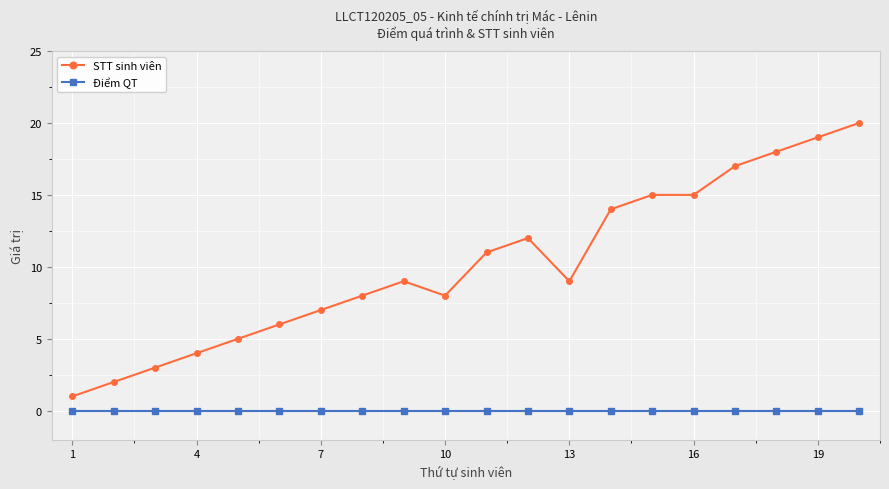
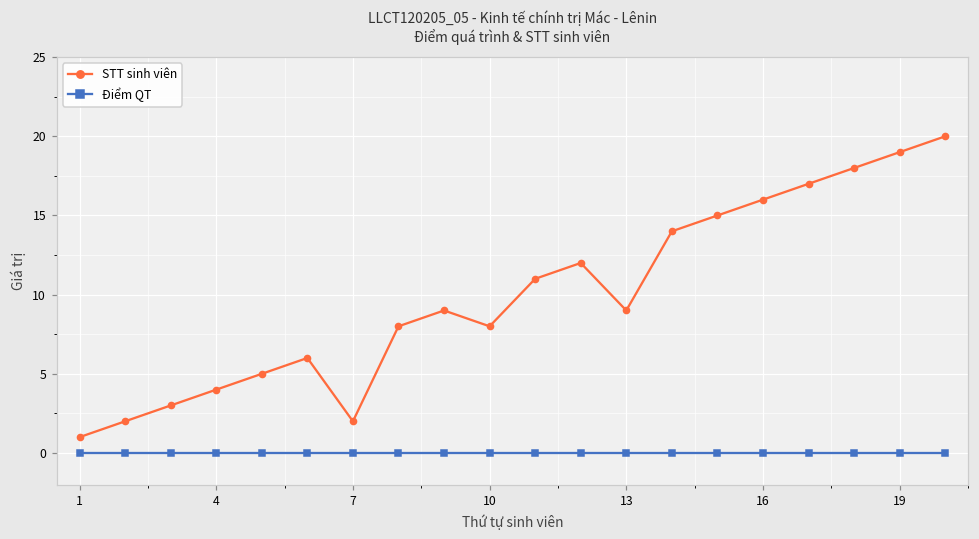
  {
    "STT sinh viên": {
      "1": 1,
      "4": 4,
-     "7": 7,
+     "7": 2,
      "10": 8,
      "13": 9,
-     "16": 15,
+     "16": 16,
      "19": 19
    },
    "Điểm QT": {
      "1": 0,
      "4": 0,
      "7": 0,
      "10": 0,
      "13": 0,
      "16": 0,
      "19": 0
    }
  }
